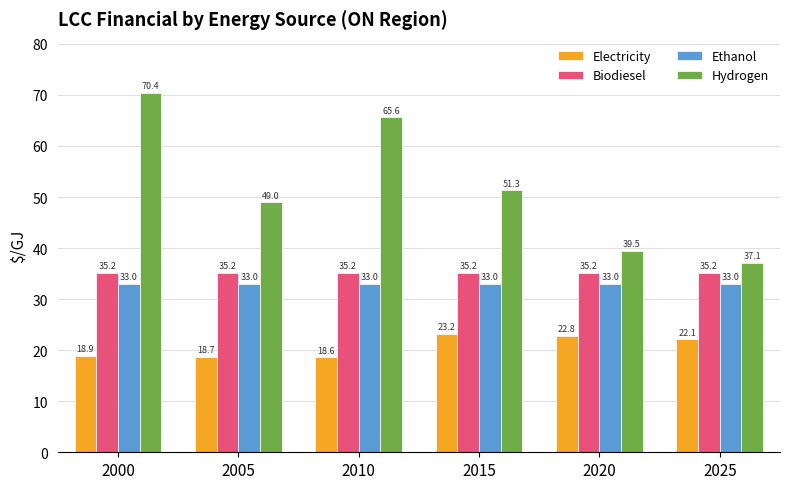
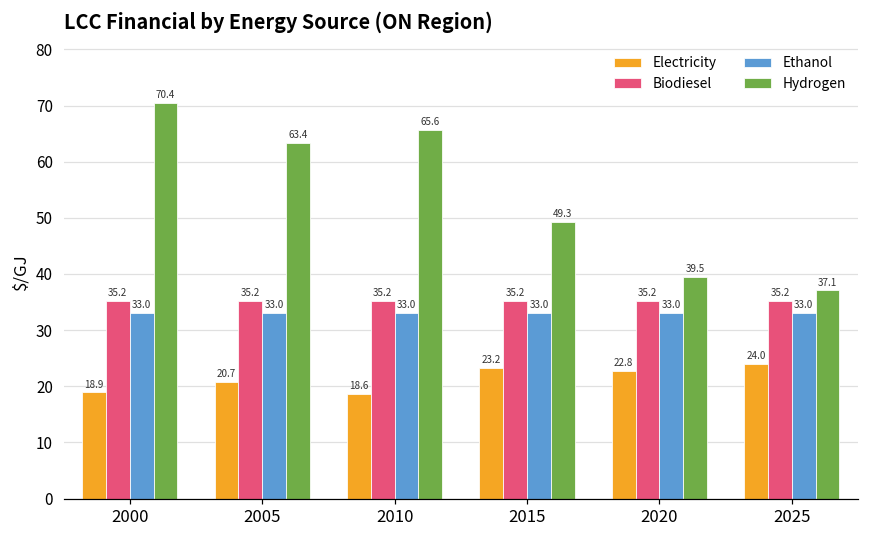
  {
    "Electricity": {
      "2000": 18.9,
-     "2005": 18.7,
+     "2005": 20.7,
      "2010": 18.6,
      "2015": 23.2,
      "2020": 22.8,
-     "2025": 22.1
+     "2025": 24.0
    },
    "Biodiesel": {
      "2000": 35.2,
      "2005": 35.2,
      "2010": 35.2,
      "2015": 35.2,
      "2020": 35.2,
      "2025": 35.2
    },
    "Ethanol": {
      "2000": 33.0,
      "2005": 33.0,
      "2010": 33.0,
      "2015": 33.0,
      "2020": 33.0,
      "2025": 33.0
    },
    "Hydrogen": {
      "2000": 70.4,
-     "2005": 49.0,
+     "2005": 63.4,
      "2010": 65.6,
-     "2015": 51.3,
+     "2015": 49.3,
      "2020": 39.5,
      "2025": 37.1
    }
  }
